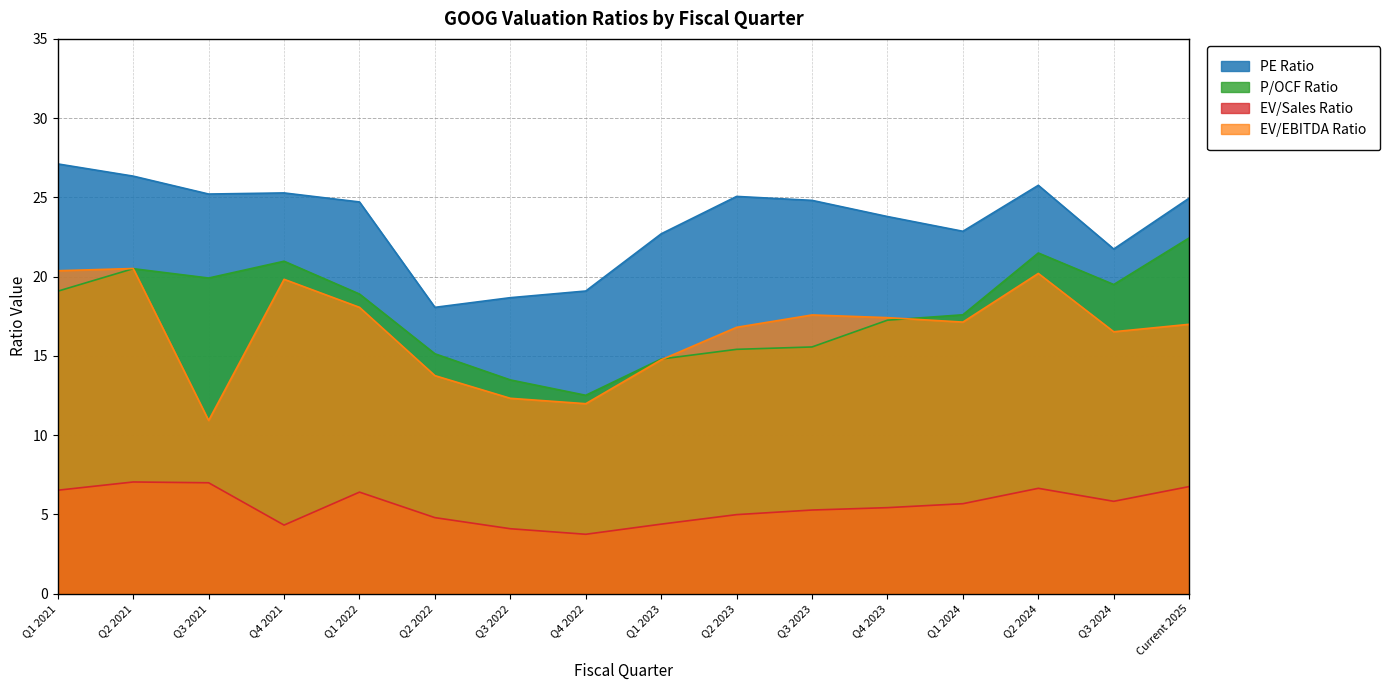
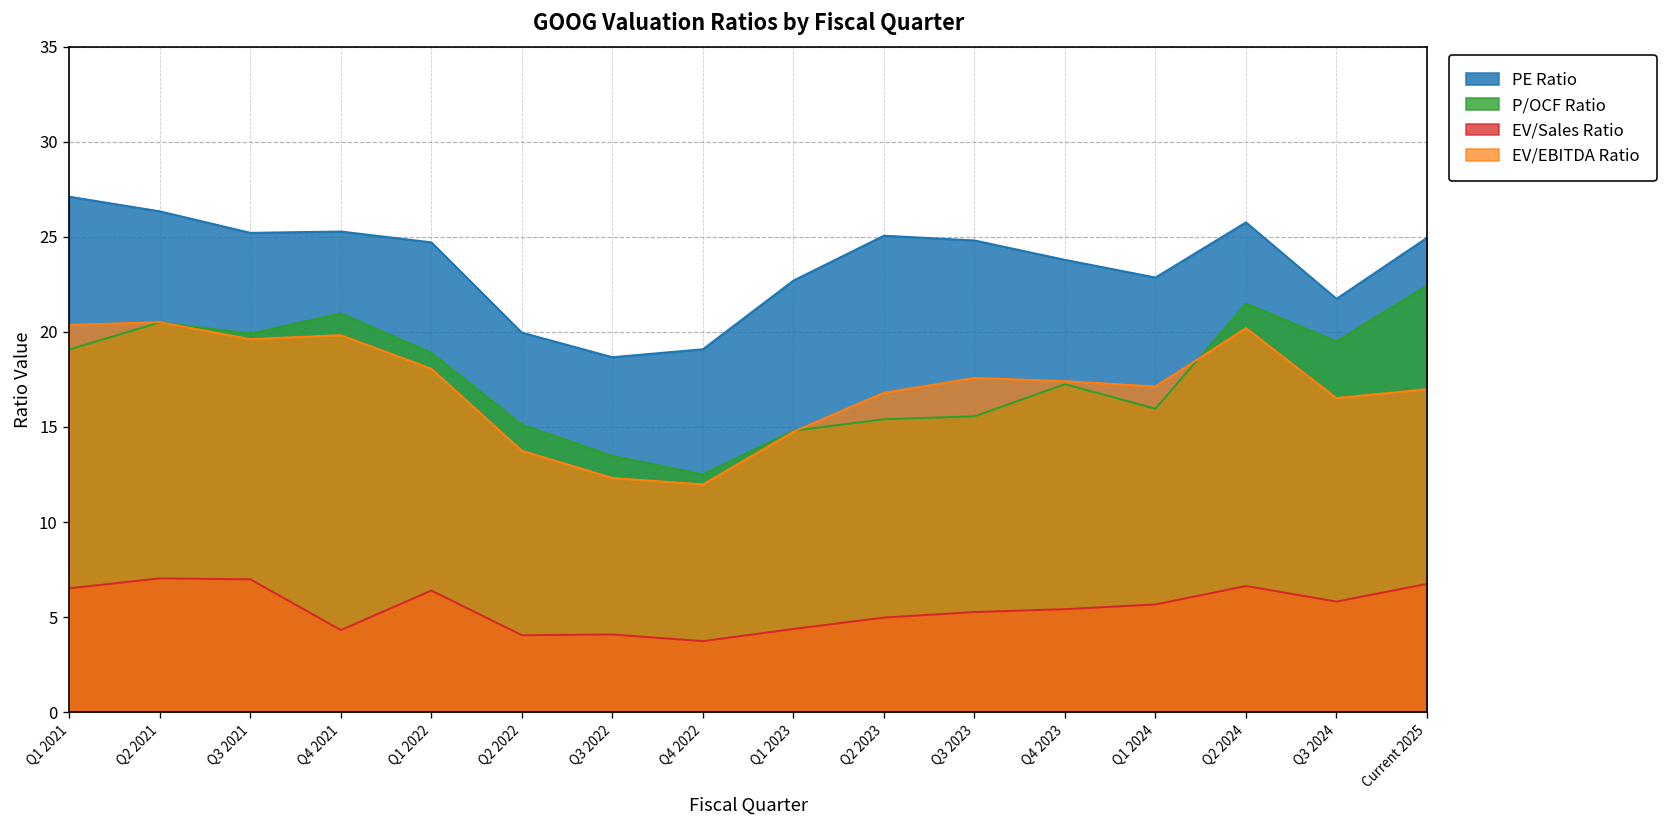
  {
    "PE Ratio": {
      "Q1 2021": 27.1,
      "Q2 2021": 26.3,
      "Q3 2021": 25.2,
      "Q4 2021": 25.3,
      "Q1 2022": 24.7,
-     "Q2 2022": 18.1,
+     "Q2 2022": 20.0,
      "Q3 2022": 18.7,
      "Q4 2022": 19.1,
      "Q1 2023": 22.7,
      "Q2 2023": 25.1,
      "Q3 2023": 24.8,
      "Q4 2023": 23.8,
      "Q1 2024": 22.9,
      "Q2 2024": 25.8,
      "Q3 2024": 21.7,
      "Current 2025": 25.0
    },
    "P/OCF Ratio": {
      "Q1 2021": 19.1,
      "Q3 2021": 19.9,
      "Q4 2021": 21.0,
      "Q1 2022": 18.9,
      "Q2 2022": 15.1,
      "Q3 2022": 13.5,
      "Q4 2022": 12.5,
      "Q2 2023": 15.4,
      "Q3 2023": 15.6,
      "Q4 2023": 17.3,
-     "Q1 2024": 17.6,
+     "Q1 2024": 16.0,
      "Q2 2024": 21.5,
      "Q3 2024": 19.5,
      "Current 2025": 22.4
    },
    "EV/Sales Ratio": {
      "Q1 2021": 6.5,
      "Q2 2021": 7.0,
      "Q3 2021": 7.0,
      "Q4 2021": 4.3,
      "Q1 2022": 6.4,
-     "Q2 2022": 4.8,
+     "Q2 2022": 4.1,
      "Q3 2022": 4.1,
      "Q4 2022": 3.7,
      "Q1 2023": 4.4,
      "Q2 2023": 5.0,
      "Q3 2023": 5.3,
      "Q4 2023": 5.4,
      "Q1 2024": 5.7,
      "Q2 2024": 6.6,
      "Q3 2024": 5.8,
      "Current 2025": 6.8
    },
    "EV/EBITDA Ratio": {
      "Q1 2021": 20.4,
-     "Q3 2021": 10.9,
+     "Q3 2021": 19.6,
      "Q4 2021": 19.8,
      "Q1 2022": 18.1,
      "Q2 2022": 13.8,
      "Q3 2022": 12.3,
      "Q4 2022": 12.0,
      "Q2 2023": 16.8,
      "Q3 2023": 17.6,
      "Q4 2023": 17.4,
      "Q1 2024": 17.1,
      "Q2 2024": 20.2,
      "Q3 2024": 16.5,
      "Current 2025": 17.0
    }
  }
